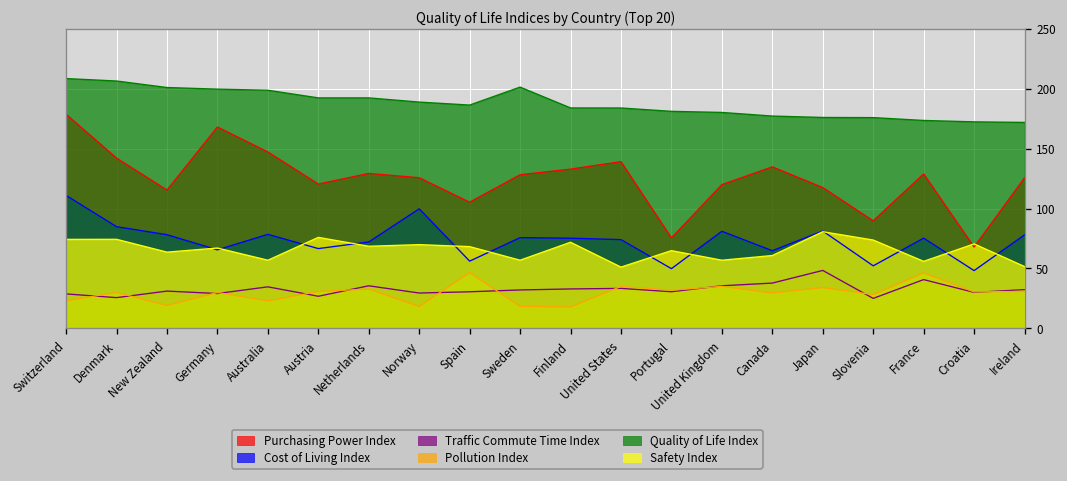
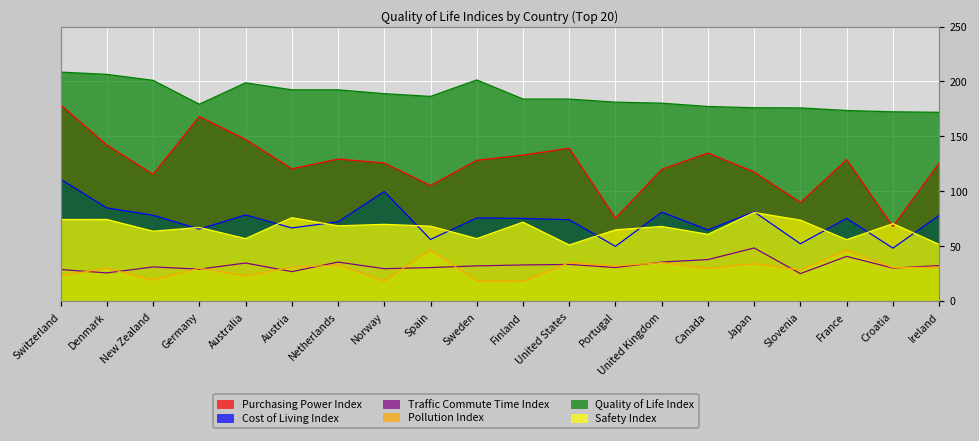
  {
    "Purchasing Power Index": {
      "Switzerland": 180,
      "Denmark": 140,
      "New Zealand": 120,
      "Germany": 170,
      "Australia": 150,
      "Austria": 120,
      "Netherlands": 130,
      "Norway": 130,
      "Spain": 110,
      "Sweden": 130,
      "Finland": 130,
      "United States": 140,
      "Portugal": 80,
      "United Kingdom": 120,
      "Canada": 130,
      "Japan": 120,
      "Slovenia": 90,
      "France": 130,
      "Croatia": 70,
      "Ireland": 130
    },
    "Cost of Living Index": {
      "Switzerland": 110,
      "Denmark": 80,
      "New Zealand": 80,
      "Australia": 80,
      "Austria": 70,
      "Netherlands": 70,
      "Norway": 100,
      "Spain": 60,
      "Sweden": 80,
      "Finland": 80,
      "United States": 70,
      "Portugal": 50,
      "United Kingdom": 80,
      "Canada": 60,
      "Slovenia": 50,
      "France": 80,
      "Croatia": 50,
      "Ireland": 80
    },
    "Traffic Commute Time Index": {
      "Switzerland": 30,
      "Denmark": 30,
      "New Zealand": 30,
      "Australia": 30,
      "Austria": 30,
      "Netherlands": 40,
      "Norway": 30,
      "Spain": 30,
      "Sweden": 30,
      "Finland": 30,
      "Canada": 40,
      "Japan": 50,
      "Slovenia": 30,
      "France": 40
    },
    "Pollution Index": {
      "Switzerland": 20,
      "Denmark": 30,
      "New Zealand": 20,
      "Australia": 20,
      "Austria": 30,
      "Netherlands": 30,
      "Norway": 20,
      "Spain": 50,
      "Sweden": 20,
      "Finland": 20,
      "Canada": 30,
      "Japan": 30,
      "Slovenia": 30,
      "France": 50
    },
    "Quality of Life Index": {
      "Switzerland": 210,
      "Denmark": 210,
      "New Zealand": 200,
-     "Germany": 200,
+     "Germany": 180,
      "Australia": 200,
      "Austria": 190,
      "Netherlands": 190,
      "Norway": 190,
      "Spain": 190,
      "Sweden": 200,
      "Finland": 180,
      "United States": 180,
      "Portugal": 180,
      "United Kingdom": 180,
      "Canada": 180,
      "Japan": 180,
      "Slovenia": 180,
      "France": 170,
      "Croatia": 170,
      "Ireland": 170
    },
    "Safety Index": {
      "Switzerland": 70,
      "Denmark": 70,
      "New Zealand": 60,
      "Australia": 60,
      "Austria": 80,
      "Netherlands": 70,
      "Norway": 70,
      "Spain": 70,
      "Sweden": 60,
      "Finland": 70,
      "United States": 50,
      "Portugal": 60,
-     "United Kingdom": 60,
+     "United Kingdom": 70,
      "Canada": 60,
      "Slovenia": 70,
      "France": 60,
      "Croatia": 70,
      "Ireland": 50
    }
  }
